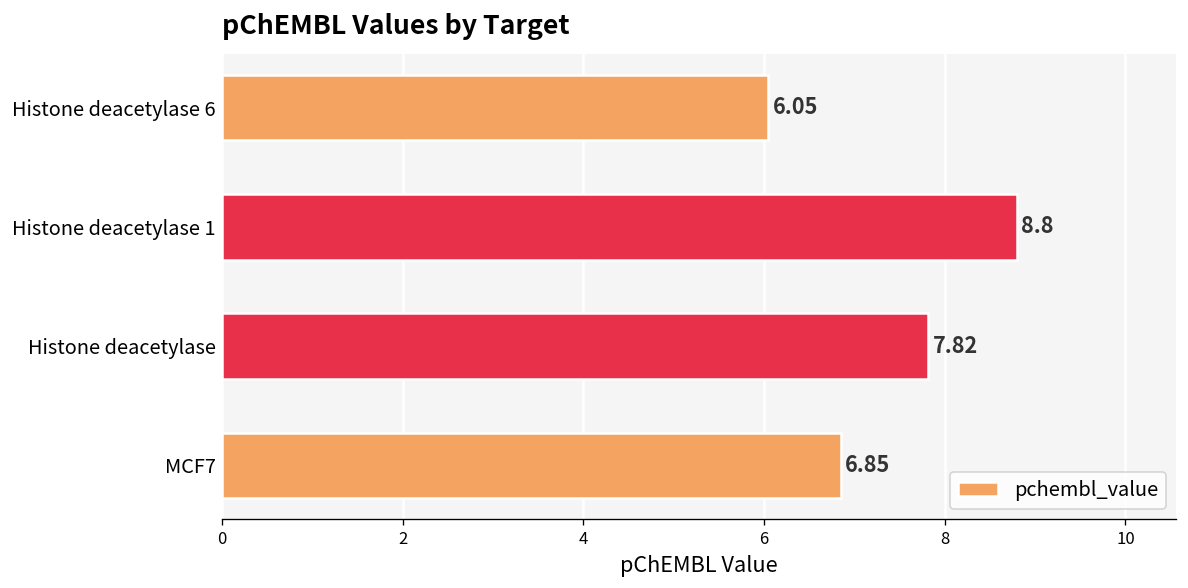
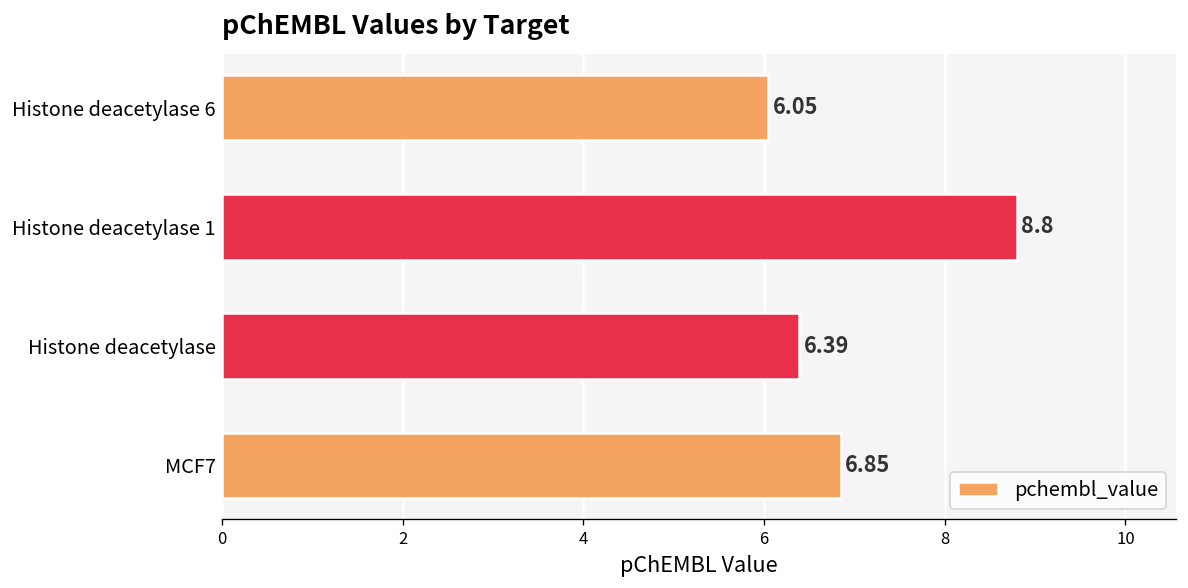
  {
    "Histone deacetylase 6": 6.05,
    "Histone deacetylase 1": 8.8,
-   "Histone deacetylase": 7.82,
+   "Histone deacetylase": 6.39,
    "MCF7": 6.85
  }
